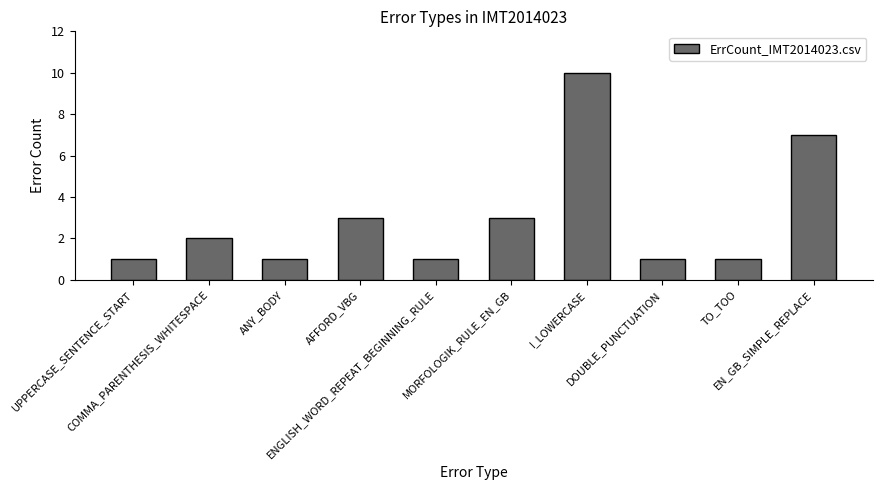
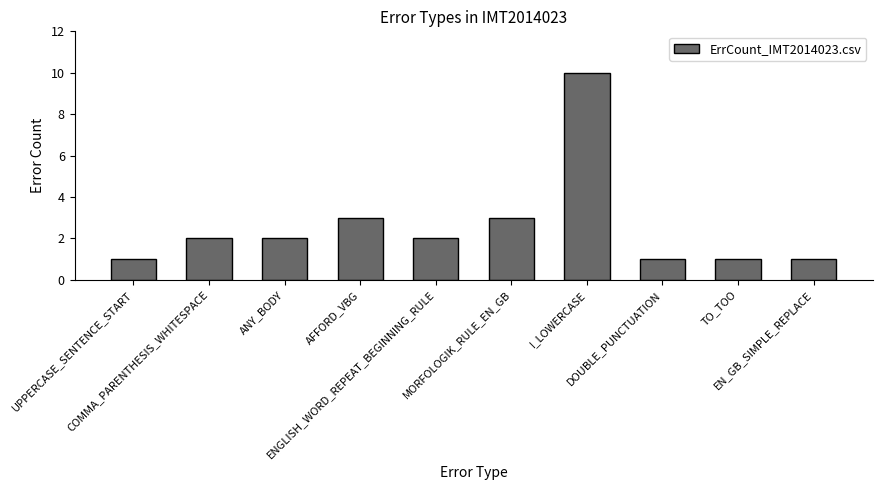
  {
    "UPPERCASE_SENTENCE_START": 1,
    "COMMA_PARENTHESIS_WHITESPACE": 2,
-   "ANY_BODY": 1,
+   "ANY_BODY": 2,
    "AFFORD_VBG": 3,
-   "ENGLISH_WORD_REPEAT_BEGINNING_RULE": 1,
+   "ENGLISH_WORD_REPEAT_BEGINNING_RULE": 2,
    "MORFOLOGIK_RULE_EN_GB": 3,
    "I_LOWERCASE": 10,
    "DOUBLE_PUNCTUATION": 1,
    "TO_TOO": 1,
-   "EN_GB_SIMPLE_REPLACE": 7
+   "EN_GB_SIMPLE_REPLACE": 1
  }
